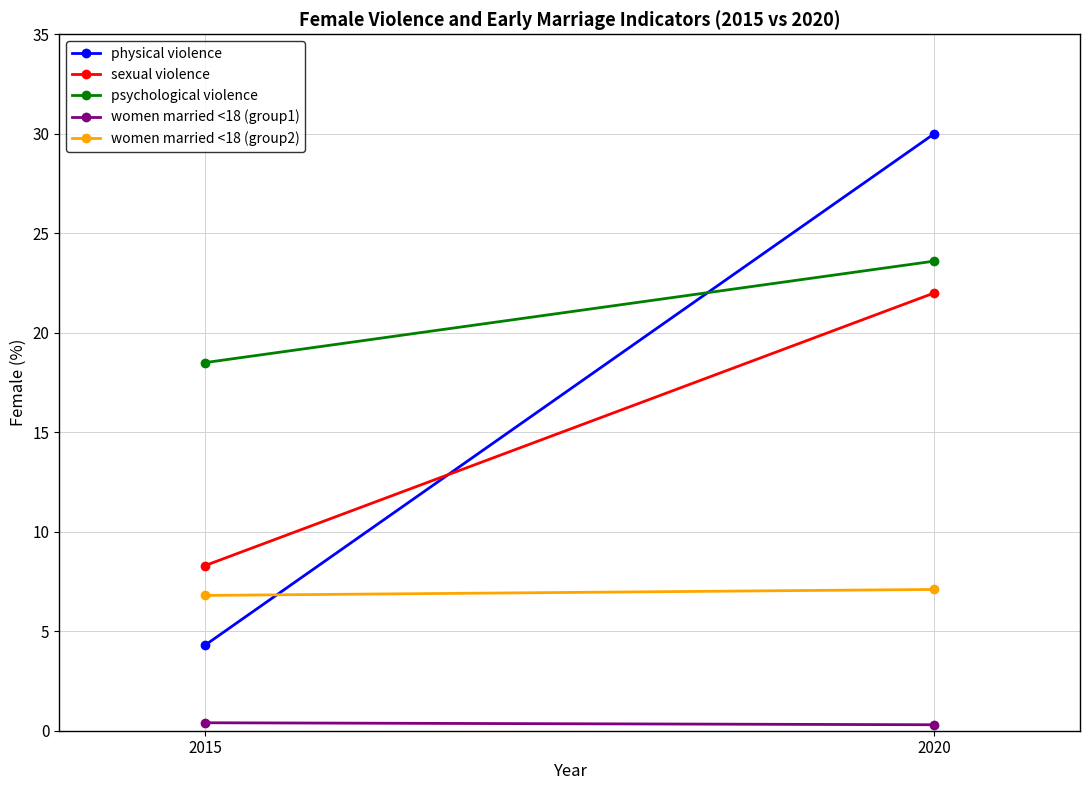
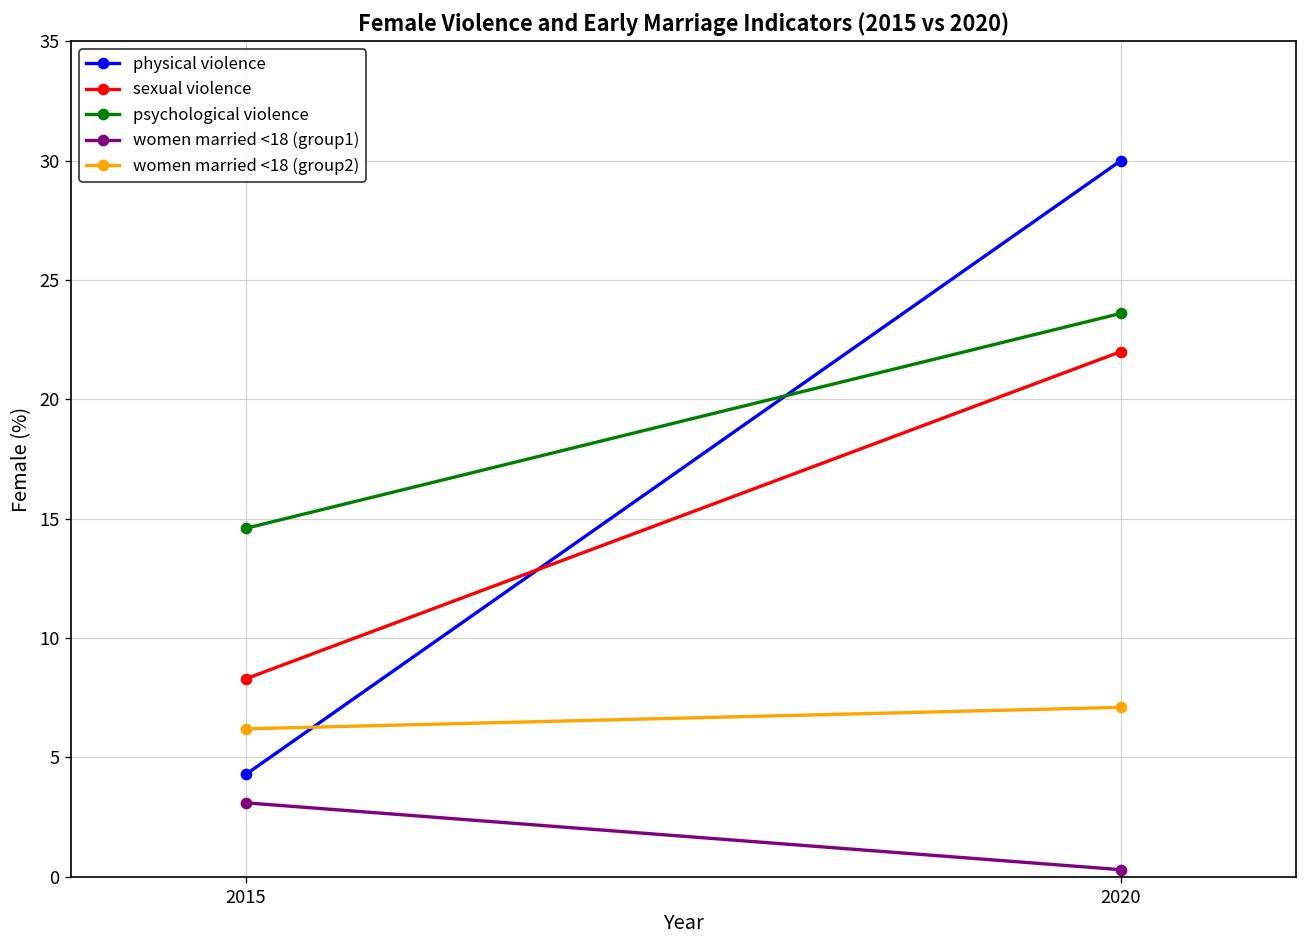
  {
    "physical violence": {
      "2015": 4.3,
      "2020": 30.0
    },
    "sexual violence": {
      "2015": 8.3,
      "2020": 22.0
    },
    "psychological violence": {
-     "2015": 18.5,
+     "2015": 14.6,
      "2020": 23.6
    },
    "women married <18 (group1)": {
-     "2015": 0.4,
+     "2015": 3.1,
      "2020": 0.3
    },
    "women married <18 (group2)": {
-     "2015": 6.8,
+     "2015": 6.2,
      "2020": 7.1
    }
  }
